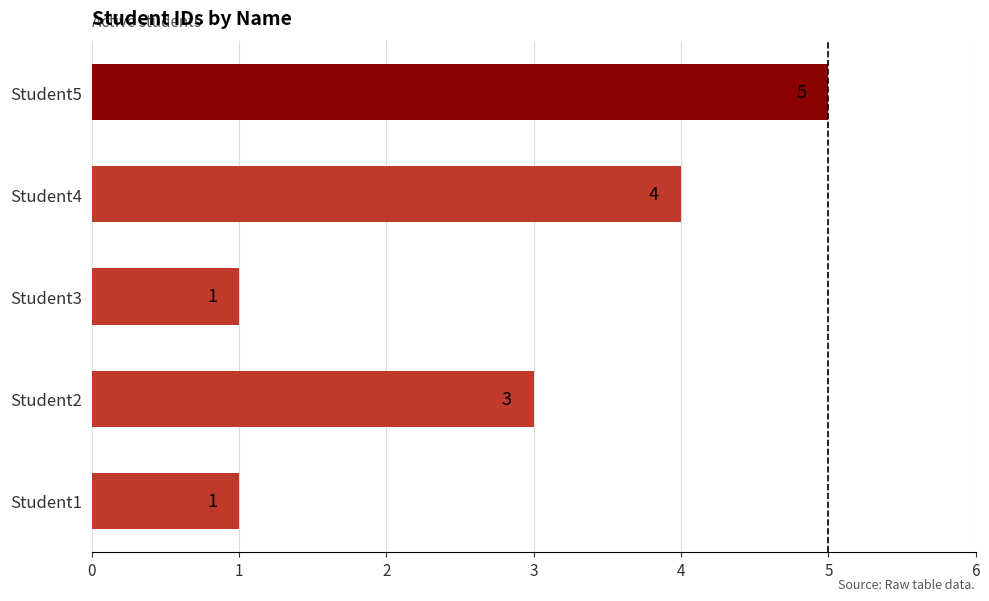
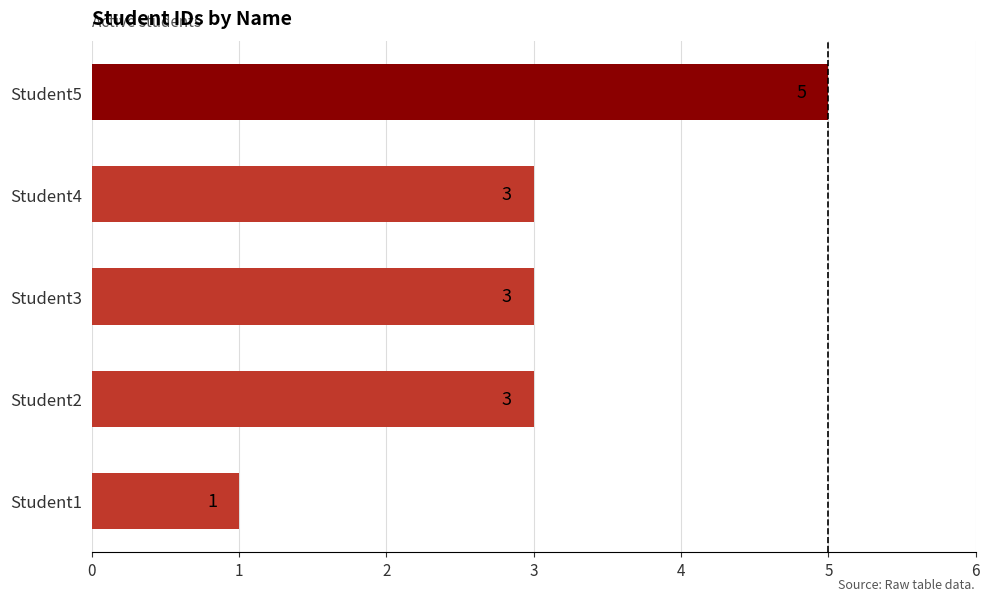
  {
    "Student5": 5,
-   "Student4": 4,
-   "Student3": 1,
+   "Student4": 3,
+   "Student3": 3,
    "Student2": 3,
    "Student1": 1
  }
